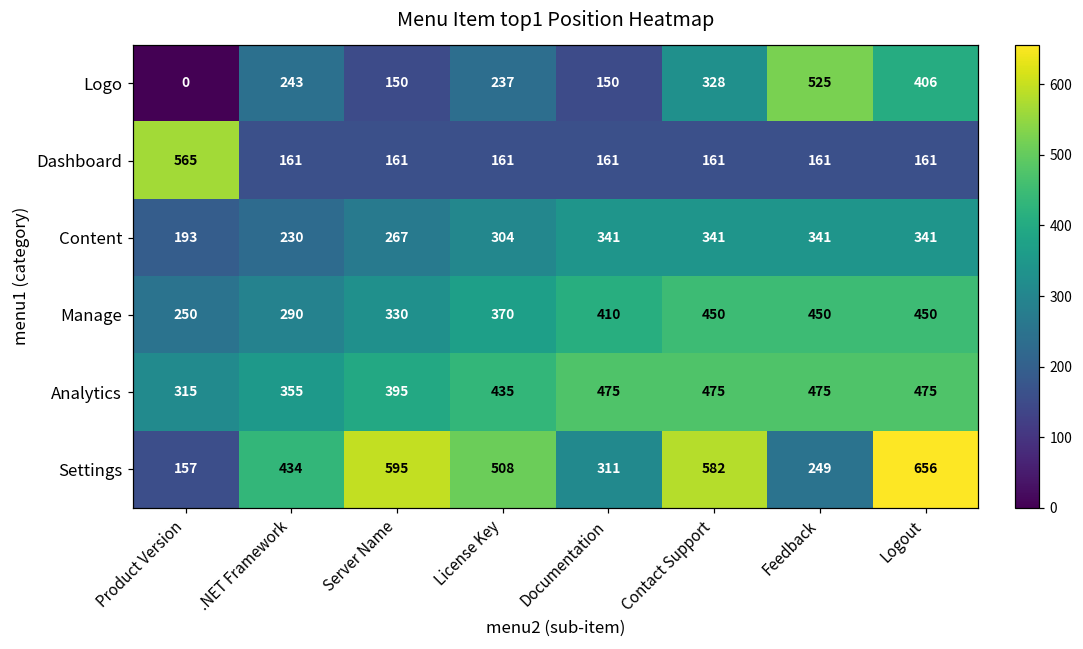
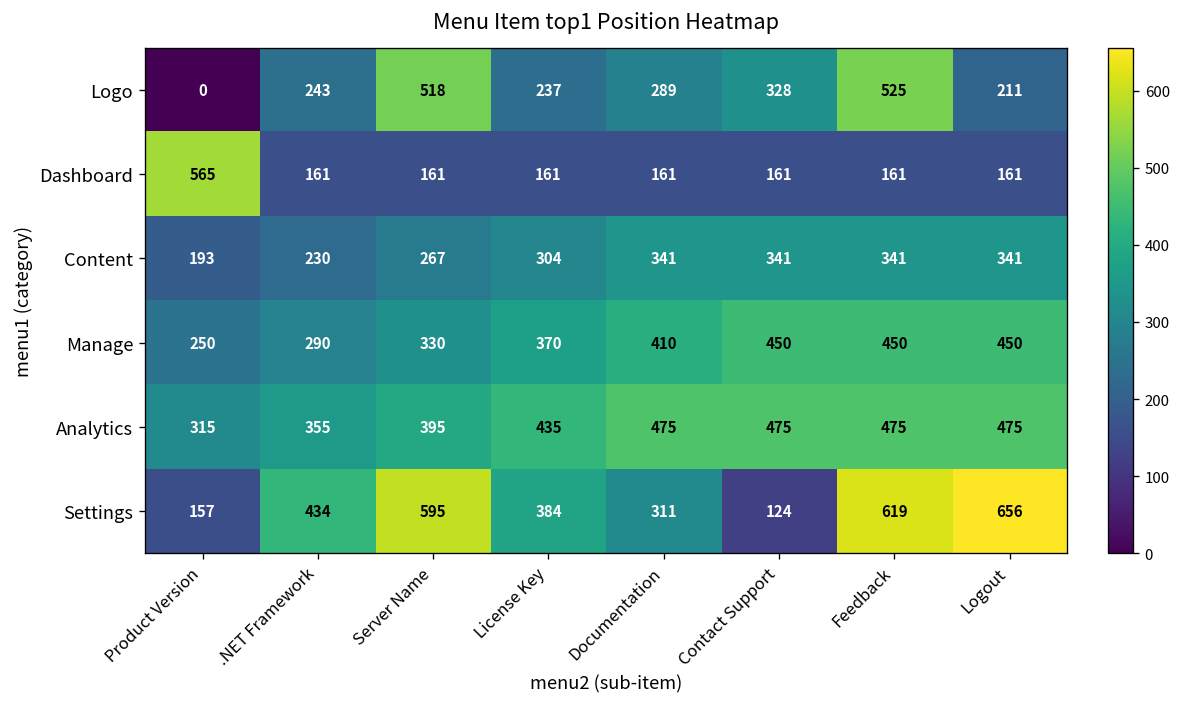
  {
    "Logo": {
      "Product Version": 0,
      ".NET Framework": 243,
-     "Server Name": 150,
+     "Server Name": 518,
      "License Key": 237,
-     "Documentation": 150,
+     "Documentation": 289,
      "Contact Support": 328,
      "Feedback": 525,
-     "Logout": 406
+     "Logout": 211
    },
    "Dashboard": {
      "Product Version": 565,
      ".NET Framework": 161,
      "Server Name": 161,
      "License Key": 161,
      "Documentation": 161,
      "Contact Support": 161,
      "Feedback": 161,
      "Logout": 161
    },
    "Content": {
      "Product Version": 193,
      ".NET Framework": 230,
      "Server Name": 267,
      "License Key": 304,
      "Documentation": 341,
      "Contact Support": 341,
      "Feedback": 341,
      "Logout": 341
    },
    "Manage": {
      "Product Version": 250,
      ".NET Framework": 290,
      "Server Name": 330,
      "License Key": 370,
      "Documentation": 410,
      "Contact Support": 450,
      "Feedback": 450,
      "Logout": 450
    },
    "Analytics": {
      "Product Version": 315,
      ".NET Framework": 355,
      "Server Name": 395,
      "License Key": 435,
      "Documentation": 475,
      "Contact Support": 475,
      "Feedback": 475,
      "Logout": 475
    },
    "Settings": {
      "Product Version": 157,
      ".NET Framework": 434,
      "Server Name": 595,
-     "License Key": 508,
+     "License Key": 384,
      "Documentation": 311,
-     "Contact Support": 582,
-     "Feedback": 249,
+     "Contact Support": 124,
+     "Feedback": 619,
      "Logout": 656
    }
  }
